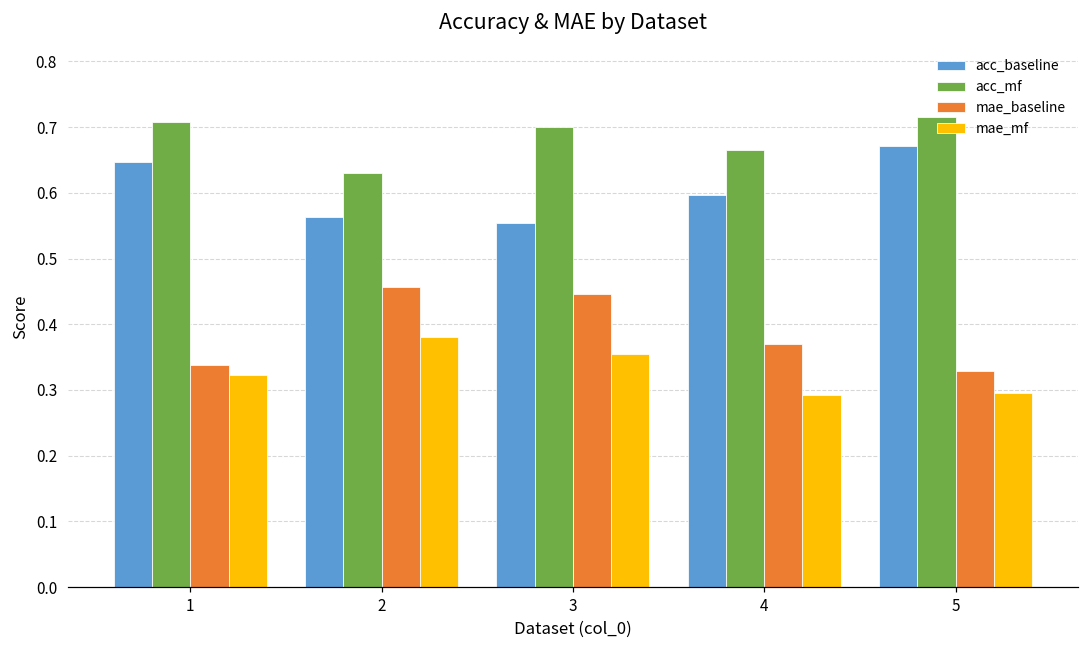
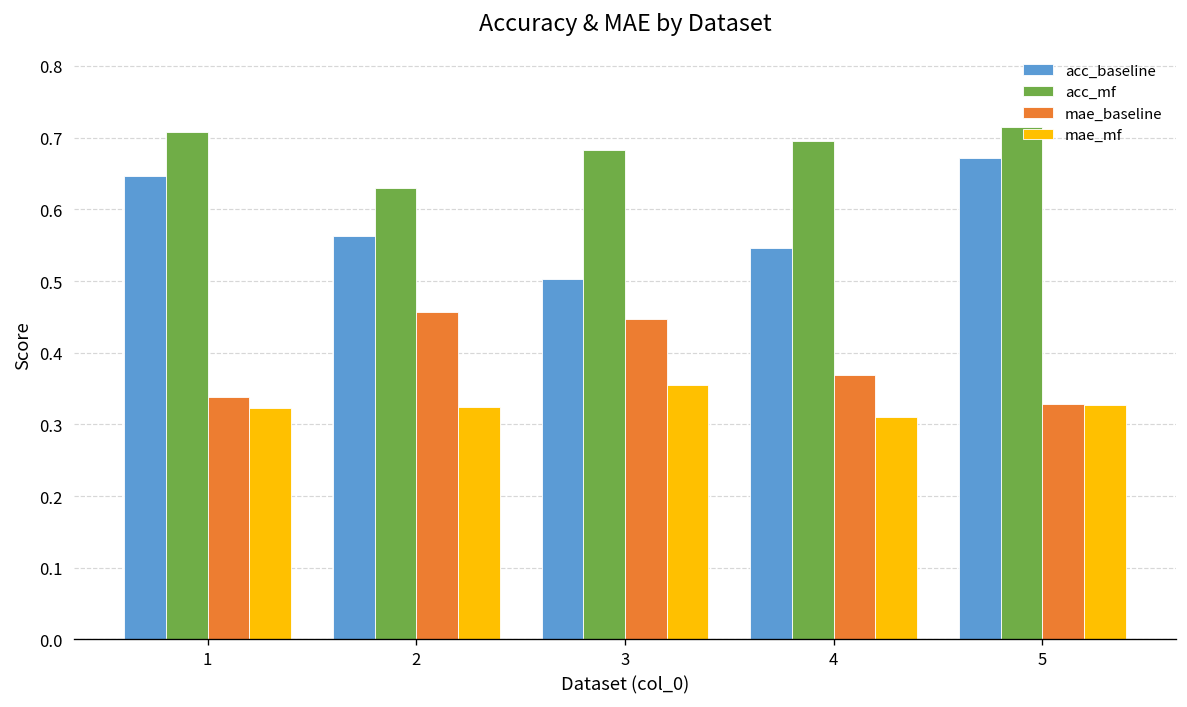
  {
    "acc_baseline": {
      "1": 0.65,
      "2": 0.56,
-     "3": 0.55,
-     "4": 0.60,
+     "3": 0.50,
+     "4": 0.55,
      "5": 0.67
    },
    "acc_mf": {
      "1": 0.71,
      "2": 0.63,
-     "3": 0.70,
-     "4": 0.66,
+     "3": 0.68,
+     "4": 0.69,
      "5": 0.71
    },
    "mae_baseline": {
      "1": 0.34,
      "2": 0.46,
      "3": 0.45,
      "4": 0.37,
      "5": 0.33
    },
    "mae_mf": {
      "1": 0.32,
-     "2": 0.38,
+     "2": 0.32,
      "3": 0.35,
-     "4": 0.29,
-     "5": 0.30
+     "4": 0.31,
+     "5": 0.33
    }
  }
